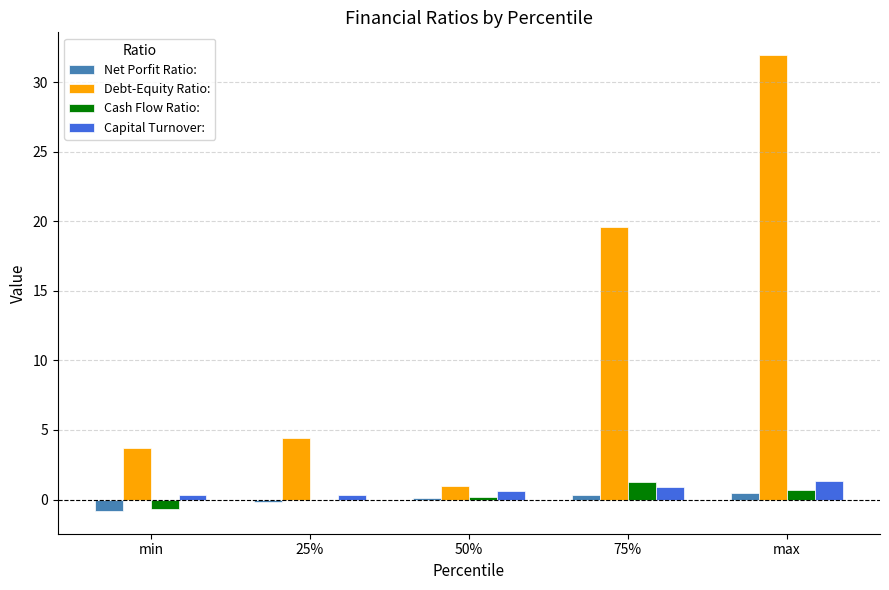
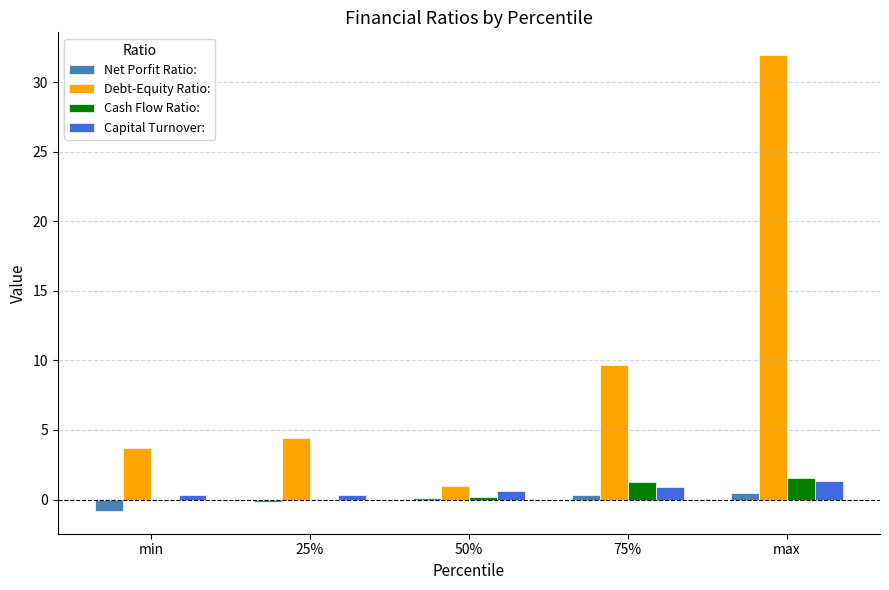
  {
    "Debt-Equity Ratio:": {
      "min": 3.7,
      "25%": 4.4,
      "50%": 1.0,
-     "75%": 19.6,
+     "75%": 9.7,
      "max": 32.0
    },
    "Cash Flow Ratio:": {
-     "min": -0.7,
+     "min": 0.0,
      "75%": 1.3,
-     "max": 0.7
+     "max": 1.6
    }
  }
